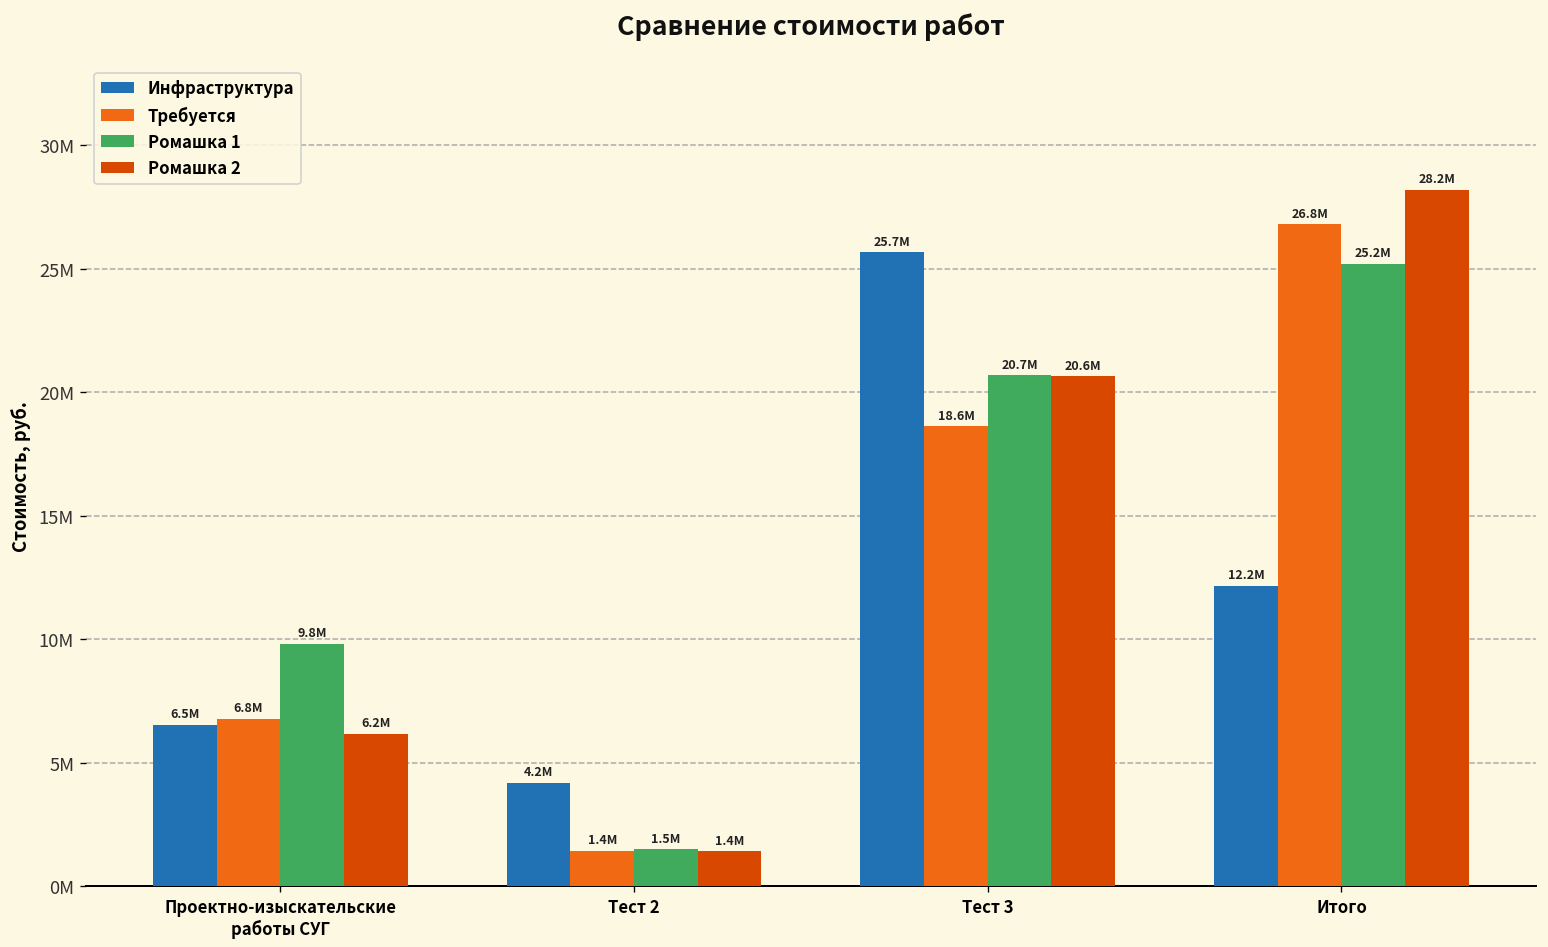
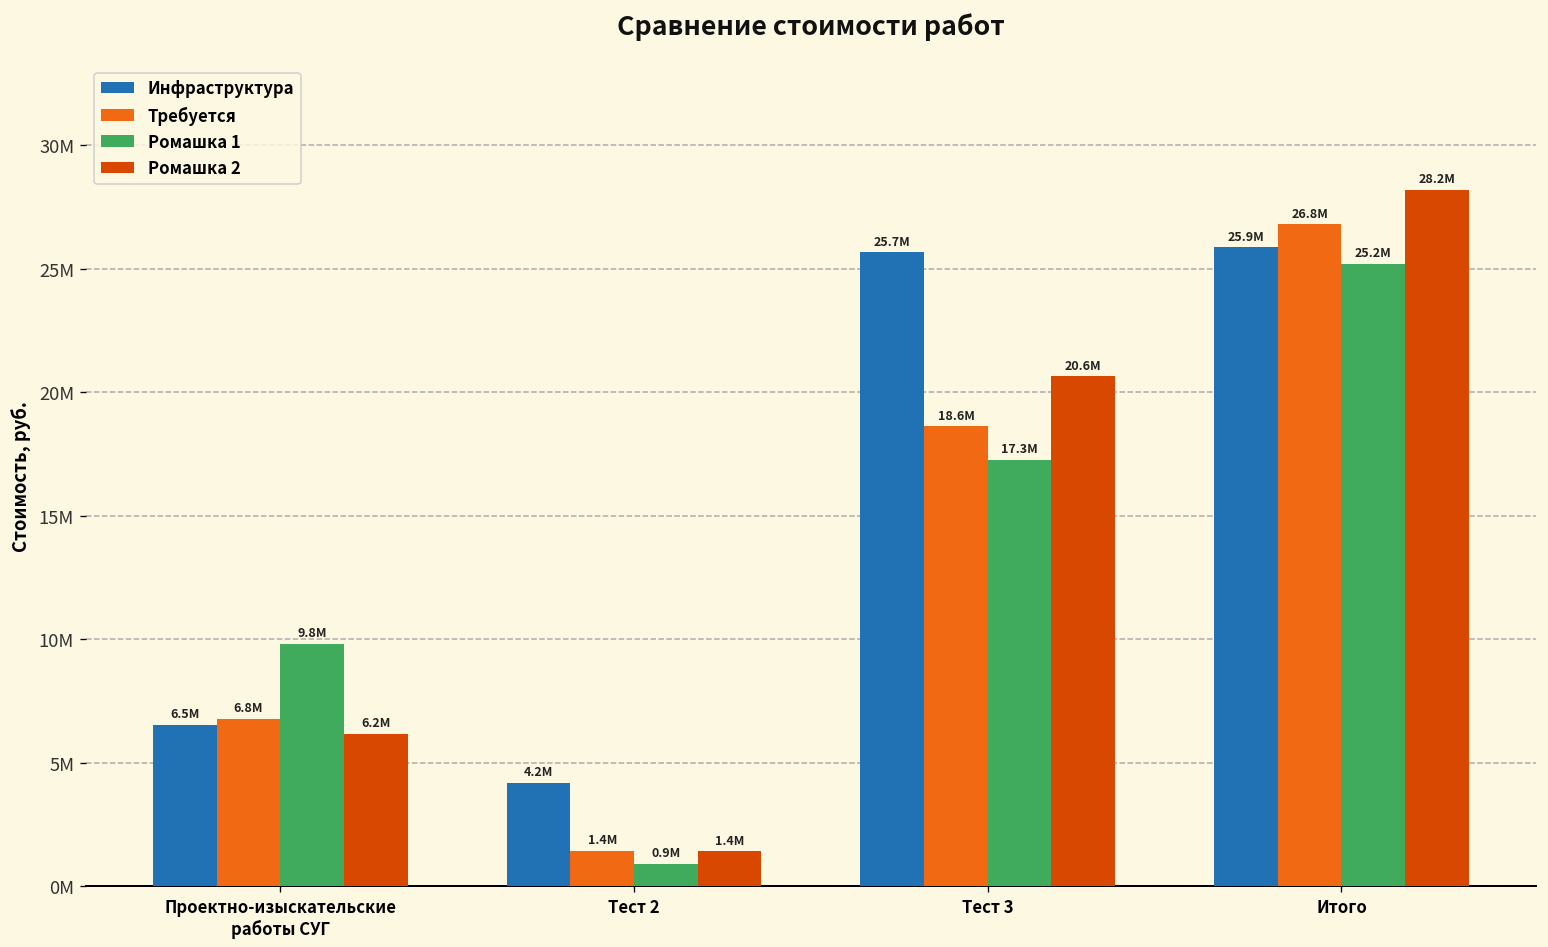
  {
    "Инфраструктура": {
      "Проектно-изыскательские работы СУГ": "6.5M",
      "Тест 2": "4.2M",
      "Тест 3": "25.7M",
-     "Итого": "12.2M"
+     "Итого": "25.9M"
    },
    "Ромашка 1": {
      "Проектно-изыскательские работы СУГ": "9.8M",
-     "Тест 2": "1.5M",
-     "Тест 3": "20.7M",
+     "Тест 2": "0.9M",
+     "Тест 3": "17.3M",
      "Итого": "25.2M"
    }
  }
